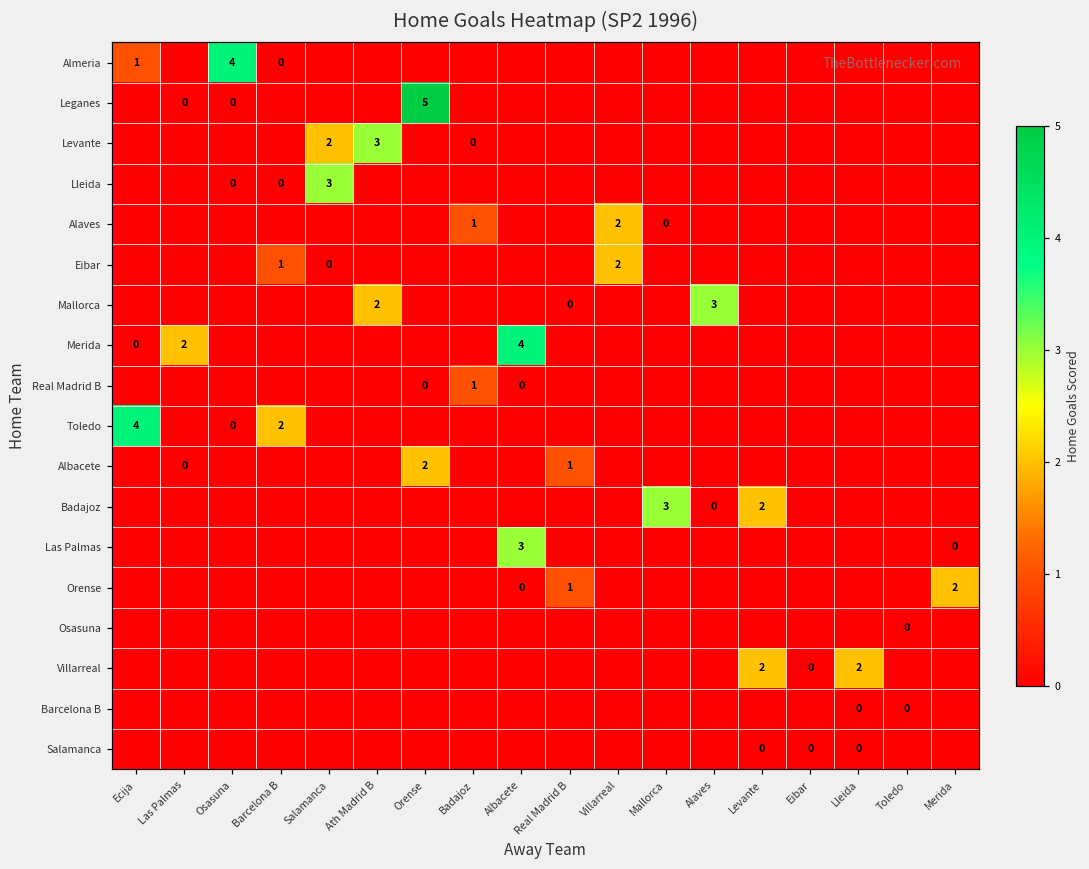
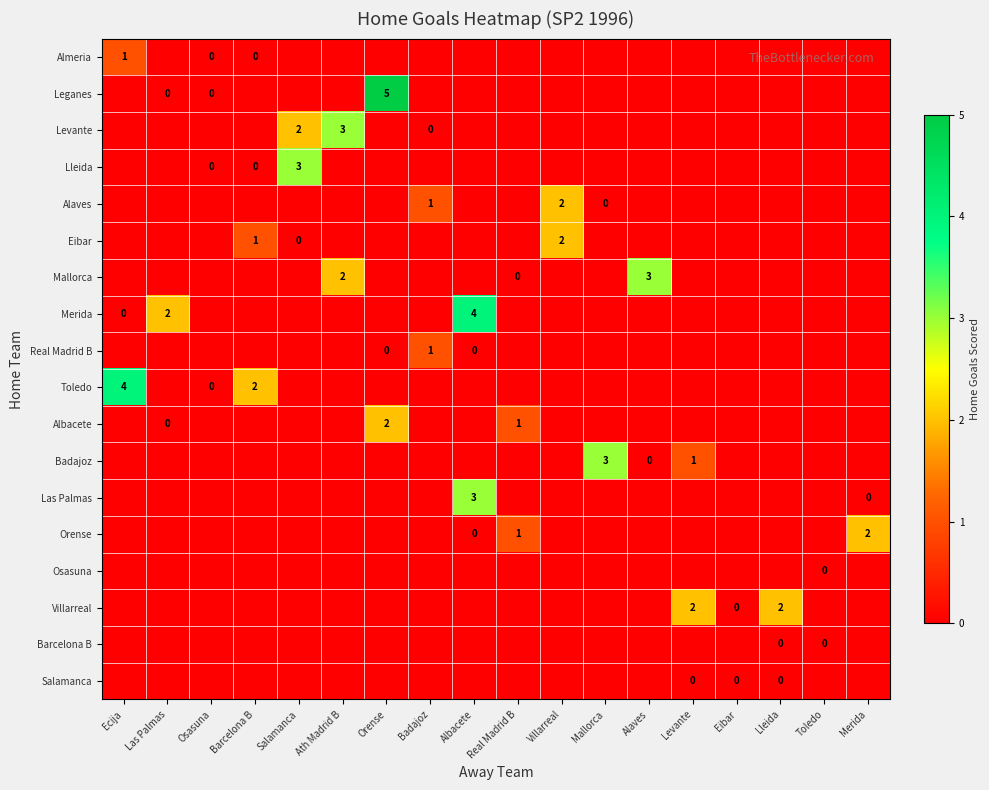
  {
    "Almeria": {
      "Ecija": 1,
-     "Osasuna": 4,
+     "Osasuna": 0,
      "Barcelona B": 0
    },
    "Leganes": {
      "Las Palmas": 0,
      "Osasuna": 0,
      "Orense": 5
    },
    "Levante": {
      "Salamanca": 2,
      "Ath Madrid B": 3,
      "Badajoz": 0
    },
    "Lleida": {
      "Osasuna": 0,
      "Barcelona B": 0,
      "Salamanca": 3
    },
    "Alaves": {
      "Badajoz": 1,
      "Villarreal": 2,
      "Mallorca": 0
    },
    "Eibar": {
      "Barcelona B": 1,
      "Salamanca": 0,
      "Villarreal": 2
    },
    "Mallorca": {
      "Ath Madrid B": 2,
      "Real Madrid B": 0,
      "Alaves": 3
    },
    "Merida": {
      "Ecija": 0,
      "Las Palmas": 2,
      "Albacete": 4
    },
    "Real Madrid B": {
      "Orense": 0,
      "Badajoz": 1,
      "Albacete": 0
    },
    "Toledo": {
      "Ecija": 4,
      "Osasuna": 0,
      "Barcelona B": 2
    },
    "Albacete": {
      "Las Palmas": 0,
      "Orense": 2,
      "Real Madrid B": 1
    },
    "Badajoz": {
      "Mallorca": 3,
      "Alaves": 0,
-     "Levante": 2
+     "Levante": 1
    },
    "Las Palmas": {
      "Albacete": 3,
      "Merida": 0
    },
    "Orense": {
      "Albacete": 0,
      "Real Madrid B": 1,
      "Merida": 2
    },
    "Osasuna": {
      "Toledo": 0
    },
    "Villarreal": {
      "Levante": 2,
      "Eibar": 0,
      "Lleida": 2
    },
    "Barcelona B": {
      "Lleida": 0,
      "Toledo": 0
    },
    "Salamanca": {
      "Levante": 0,
      "Eibar": 0,
      "Lleida": 0
    }
  }
